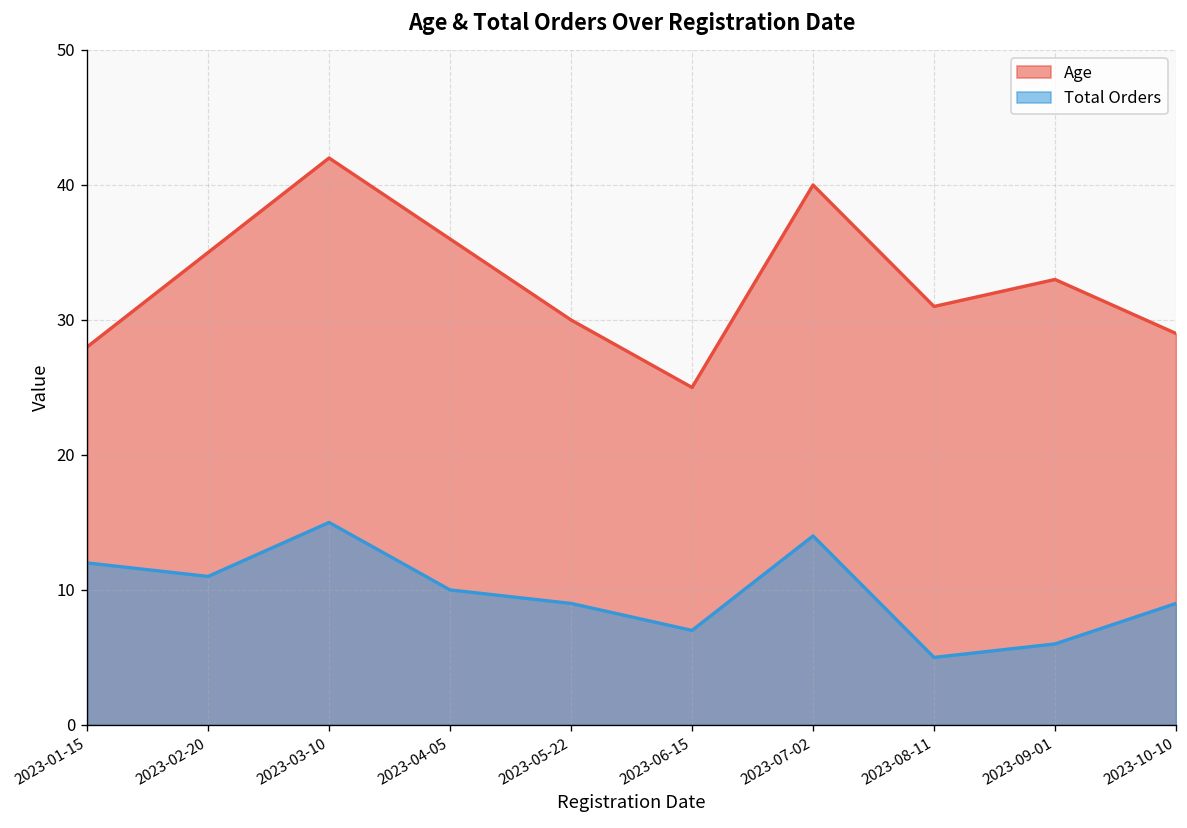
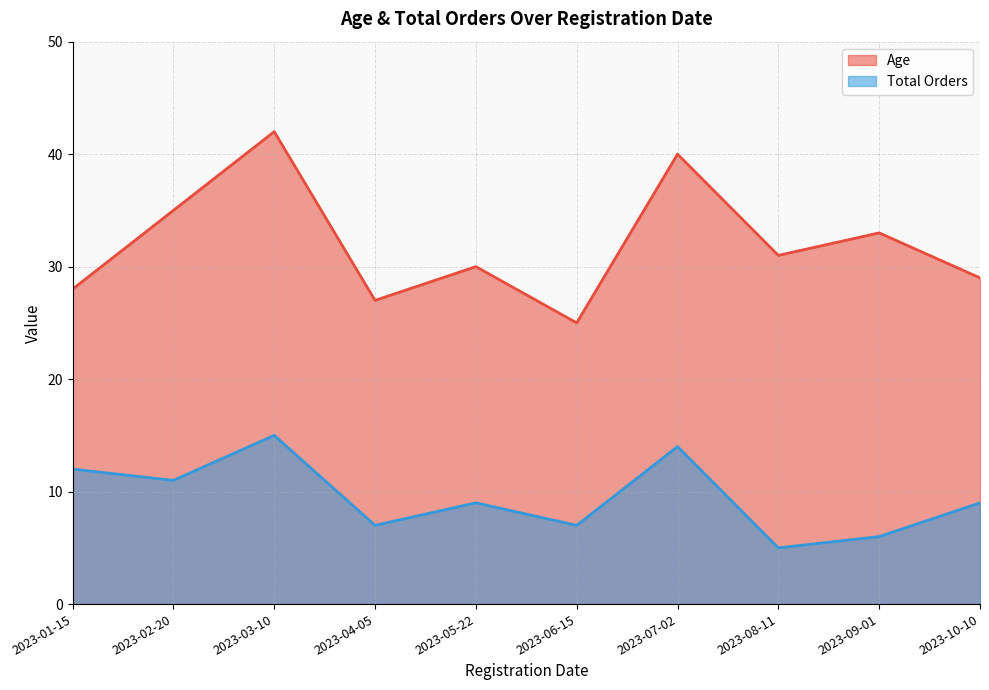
  {
    "Age": {
      "2023-01-15": 28,
      "2023-02-20": 35,
      "2023-03-10": 42,
-     "2023-04-05": 36,
+     "2023-04-05": 27,
      "2023-05-22": 30,
      "2023-06-15": 25,
      "2023-07-02": 40,
      "2023-08-11": 31,
      "2023-09-01": 33,
      "2023-10-10": 29
    },
    "Total Orders": {
      "2023-01-15": 12,
      "2023-02-20": 11,
      "2023-03-10": 15,
-     "2023-04-05": 10,
+     "2023-04-05": 7,
      "2023-05-22": 9,
      "2023-06-15": 7,
      "2023-07-02": 14,
      "2023-08-11": 5,
      "2023-09-01": 6,
      "2023-10-10": 9
    }
  }
